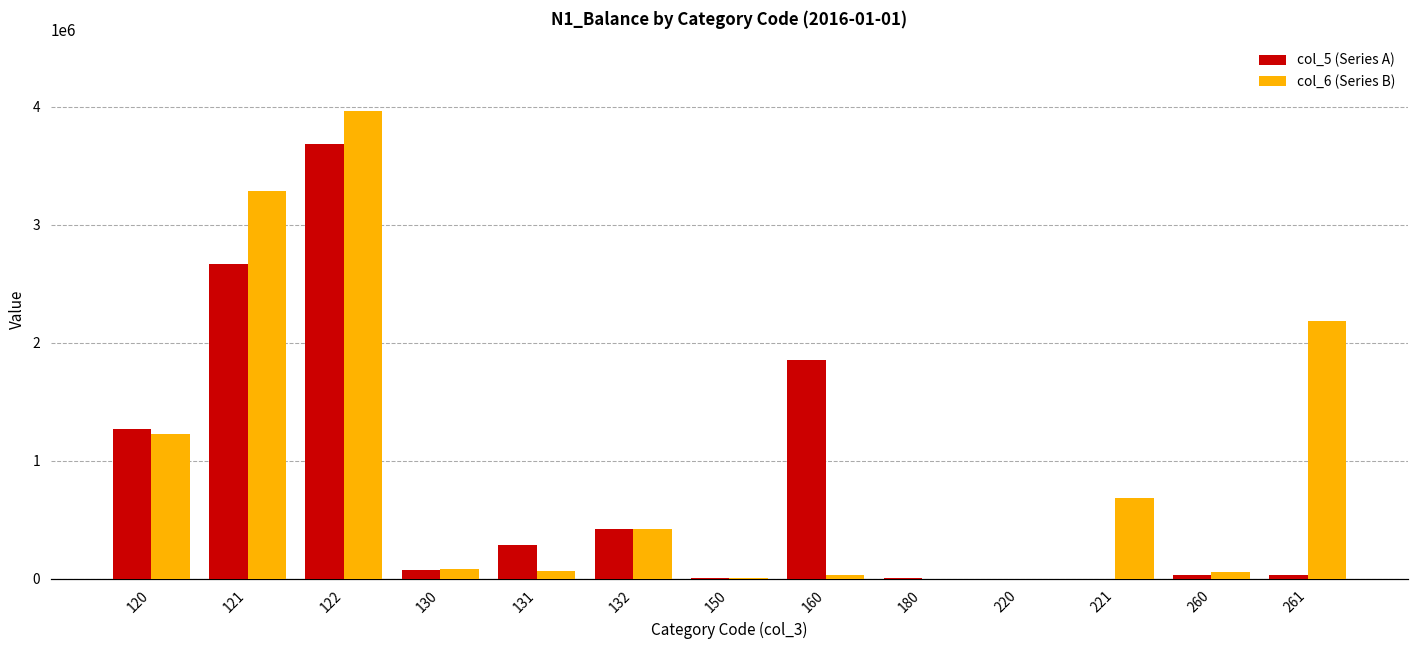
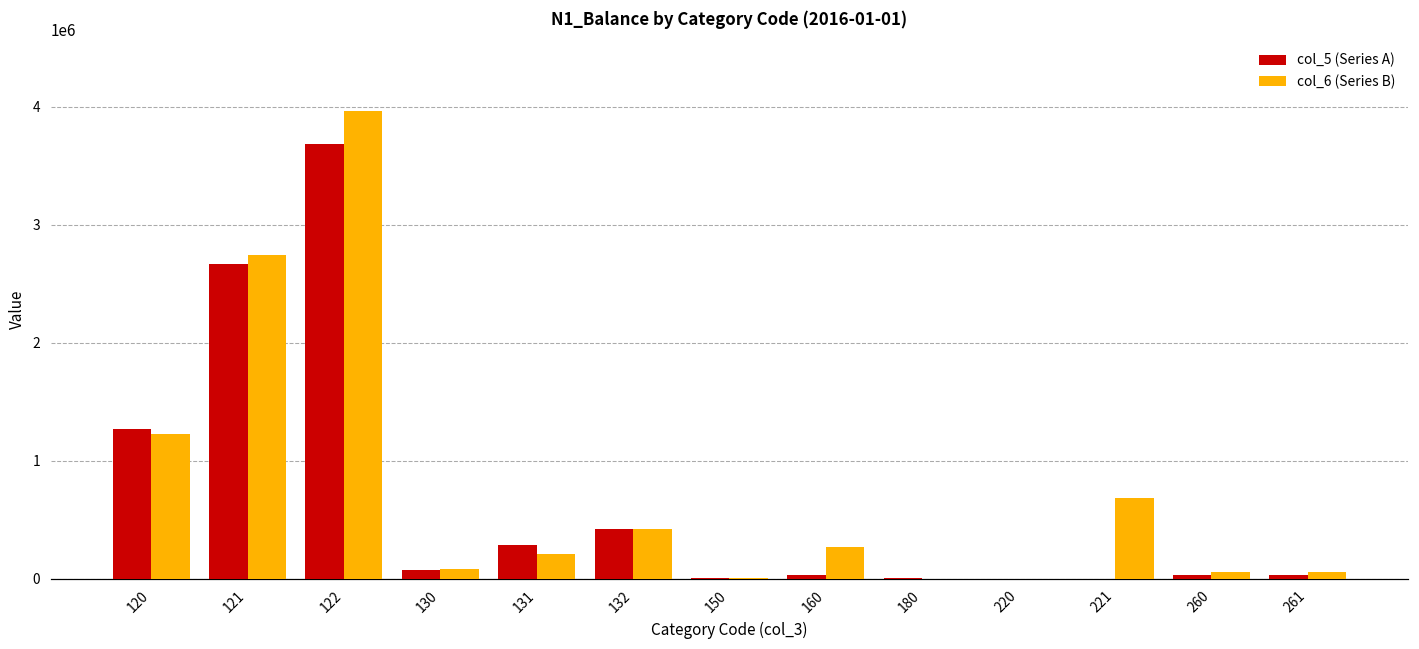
  {
    "col_5 (Series A)": {
      "120": 1270000,
      "121": 2670000,
      "122": 3690000,
      "130": 70000,
      "131": 290000,
      "132": 420000,
-     "160": 1850000,
+     "160": 30000,
      "260": 30000,
      "261": 30000
    },
    "col_6 (Series B)": {
      "120": 1220000,
-     "121": 3280000,
+     "121": 2740000,
      "122": 3970000,
      "130": 80000,
-     "131": 60000,
+     "131": 210000,
      "132": 420000,
-     "160": 30000,
+     "160": 270000,
      "180": 0,
      "221": 680000,
      "260": 50000,
-     "261": 2190000
+     "261": 50000
    }
  }
